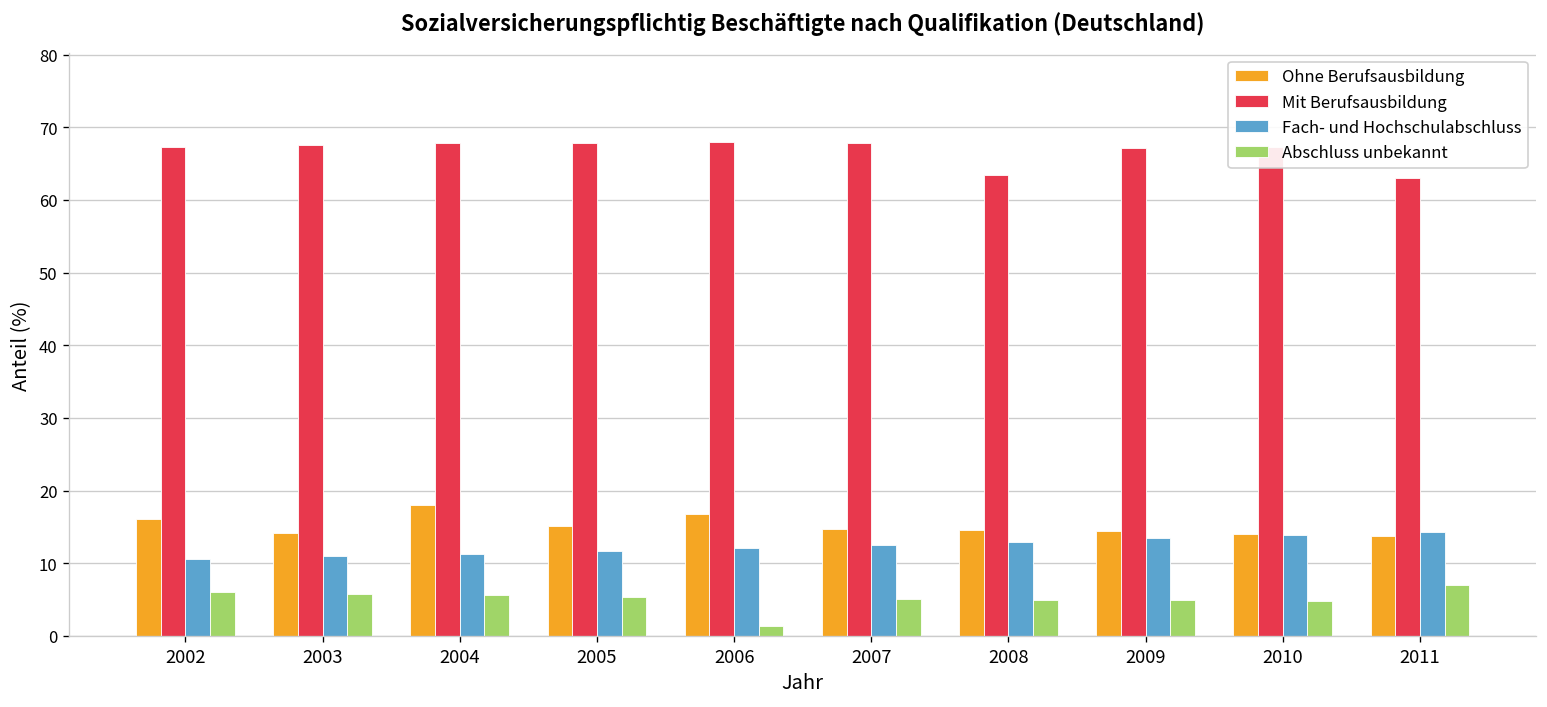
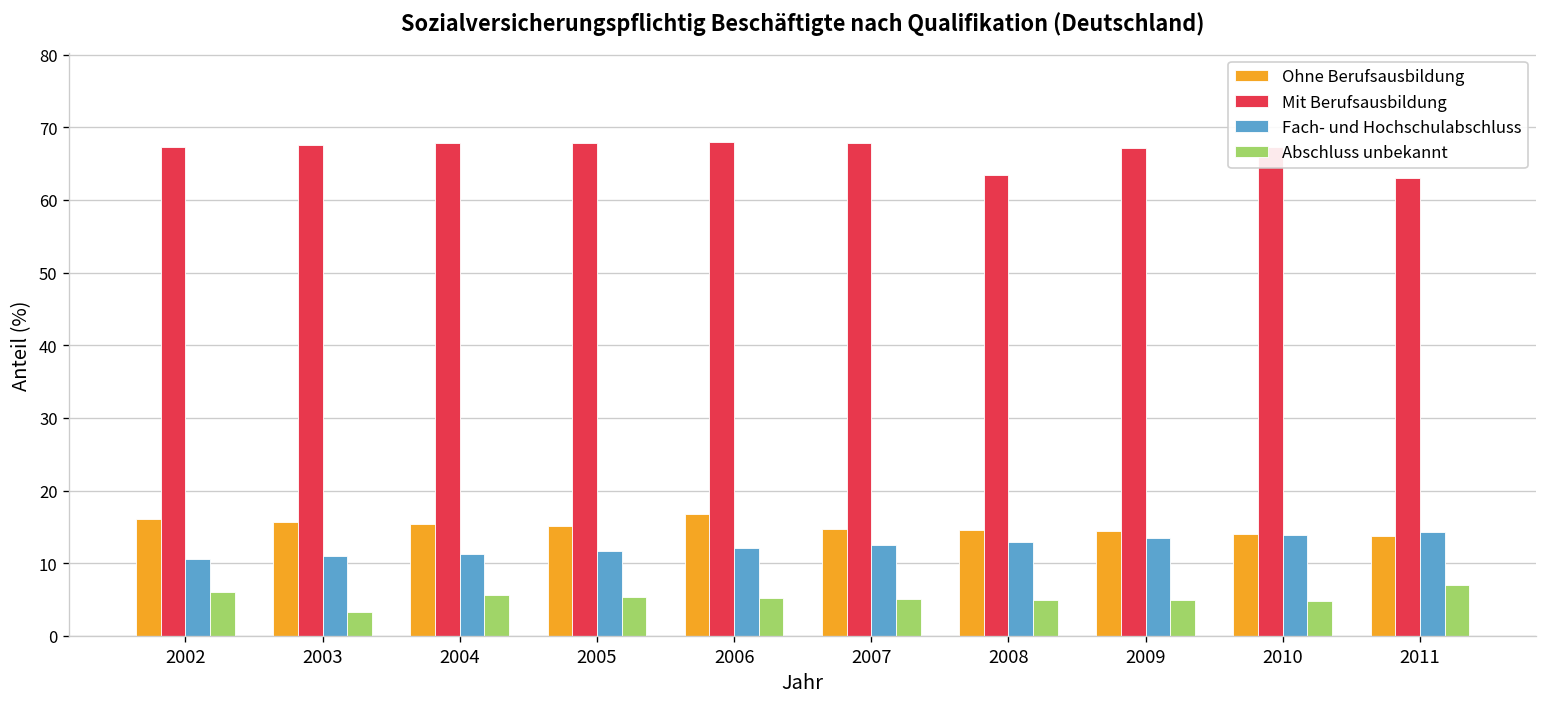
  {
    "Ohne Berufsausbildung": {
      "2002": 16,
-     "2003": 14,
-     "2004": 18,
+     "2003": 16,
+     "2004": 15,
      "2005": 15,
      "2006": 17,
      "2007": 15,
      "2008": 15,
      "2009": 14,
      "2010": 14,
      "2011": 14
    },
    "Mit Berufsausbildung": {
      "2002": 67,
      "2003": 68,
      "2004": 68,
      "2005": 68,
      "2006": 68,
      "2007": 68,
      "2008": 63,
      "2009": 67,
      "2011": 63
    },
    "Fach- und Hochschulabschluss": {
      "2002": 11,
      "2003": 11,
      "2004": 11,
      "2005": 12,
      "2006": 12,
      "2007": 13,
      "2008": 13,
      "2009": 13,
      "2010": 14,
      "2011": 14
    },
    "Abschluss unbekannt": {
      "2002": 6,
-     "2003": 6,
+     "2003": 3,
      "2004": 6,
      "2005": 5,
-     "2006": 1,
+     "2006": 5,
      "2007": 5,
      "2008": 5,
      "2009": 5,
      "2010": 5,
      "2011": 7
    }
  }
